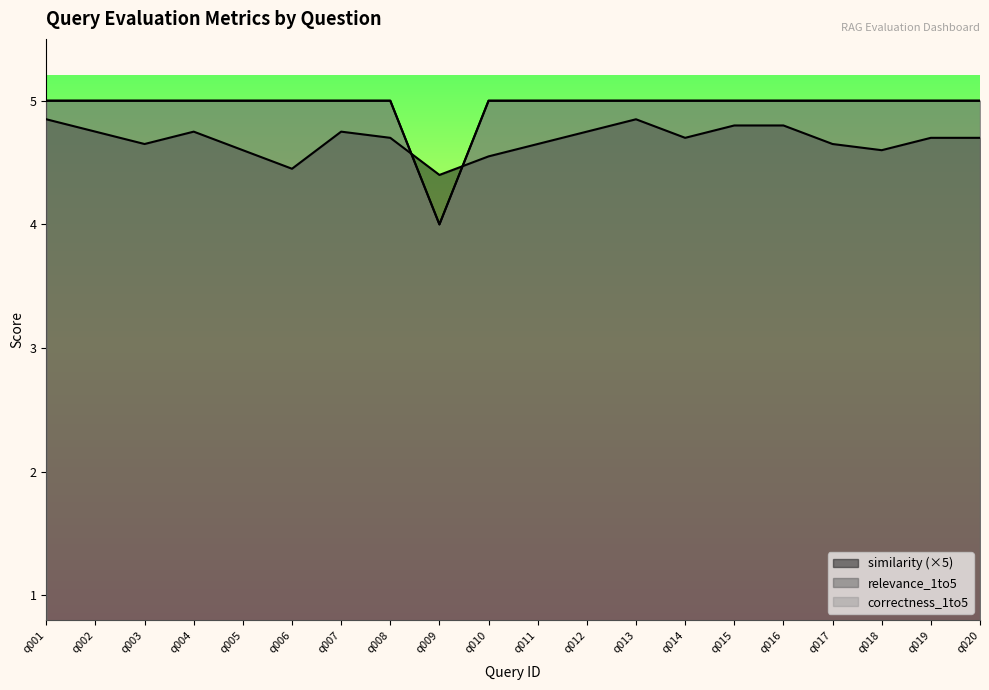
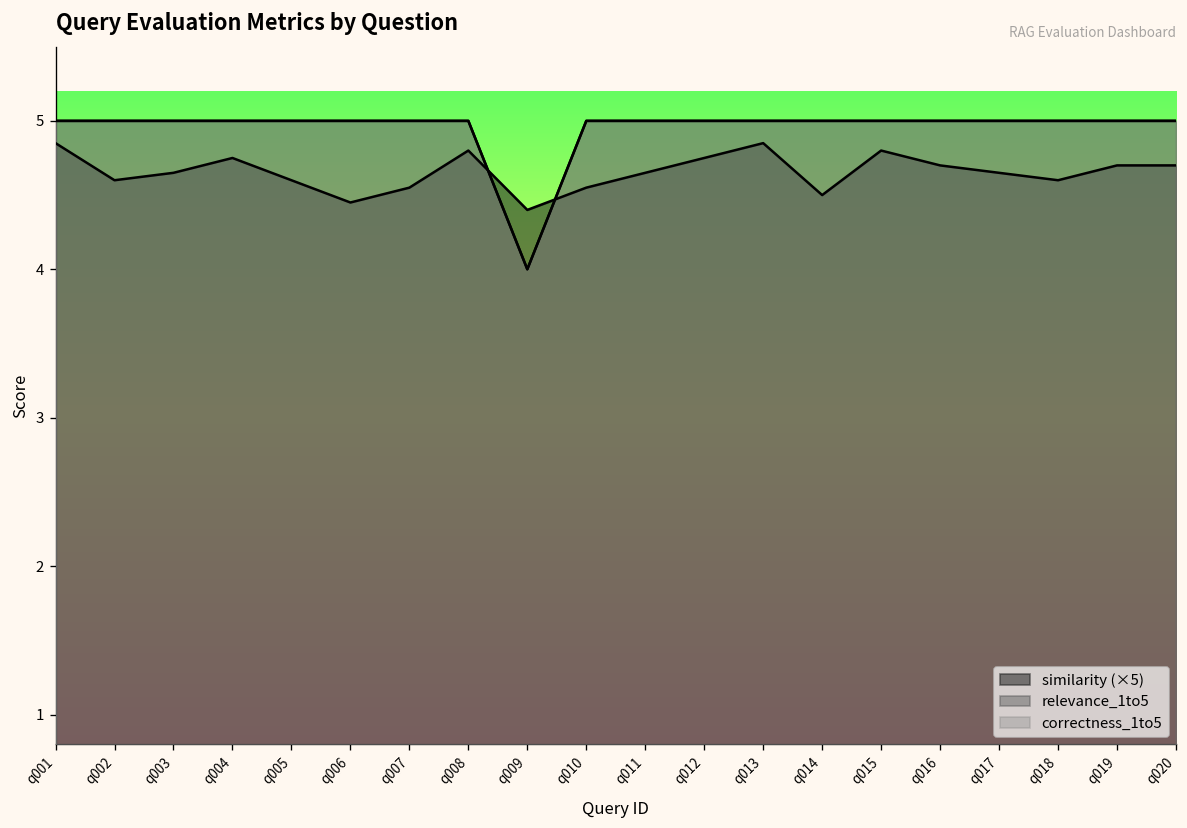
  {
    "similarity (×5)": {
      "q001": 4.85,
-     "q002": 4.75,
+     "q002": 4.60,
      "q003": 4.65,
      "q004": 4.75,
      "q005": 4.60,
      "q006": 4.45,
-     "q007": 4.75,
-     "q008": 4.70,
+     "q007": 4.55,
+     "q008": 4.80,
      "q009": 4.40,
      "q010": 4.55,
      "q011": 4.65,
      "q012": 4.75,
      "q013": 4.85,
-     "q014": 4.70,
+     "q014": 4.50,
      "q015": 4.80,
-     "q016": 4.80,
+     "q016": 4.70,
      "q017": 4.65,
      "q018": 4.60,
      "q019": 4.70,
      "q020": 4.70
    },
    "correctness_1to5": {
      "q001": 5.00,
      "q002": 5.00,
      "q003": 5.00,
      "q004": 5.00,
      "q005": 5.00,
      "q006": 5.00,
      "q007": 5.00,
      "q008": 5.00,
      "q009": 4.00,
      "q010": 5.00,
      "q011": 5.00,
      "q012": 5.00,
      "q013": 5.00,
      "q014": 5.00,
      "q015": 5.00,
      "q016": 5.00,
      "q017": 5.00,
      "q018": 5.00,
      "q019": 5.00,
      "q020": 5.00
    }
  }
